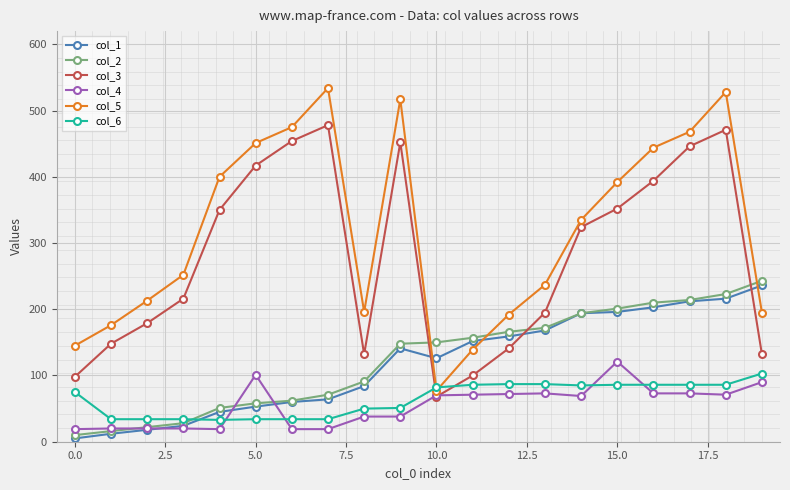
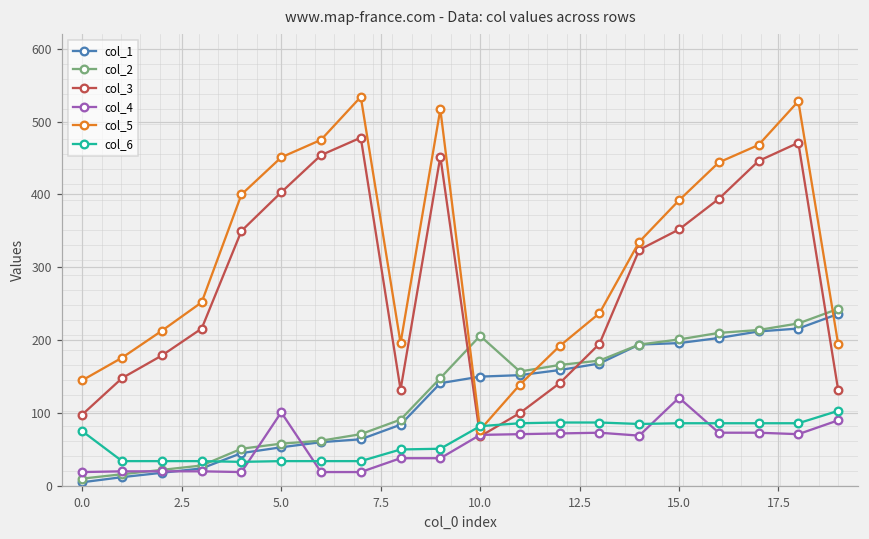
  {
    "col_1": {
      "0.0": 10,
      "5.0": 50,
-     "10.0": 130,
+     "10.0": 150,
      "15.0": 200
    },
    "col_2": {
      "0.0": 10,
      "5.0": 60,
-     "10.0": 150,
+     "10.0": 210,
      "15.0": 200
    },
    "col_3": {
      "0.0": 100,
-     "5.0": 420,
+     "5.0": 400,
      "15.0": 350
    },
    "col_4": {
      "0.0": 20,
      "5.0": 100,
      "15.0": 120
    },
    "col_5": {
      "0.0": 150,
      "5.0": 450,
      "10.0": 80,
      "15.0": 390
    },
    "col_6": {
      "0.0": 80,
      "5.0": 30,
      "10.0": 80,
      "15.0": 90
    }
  }
